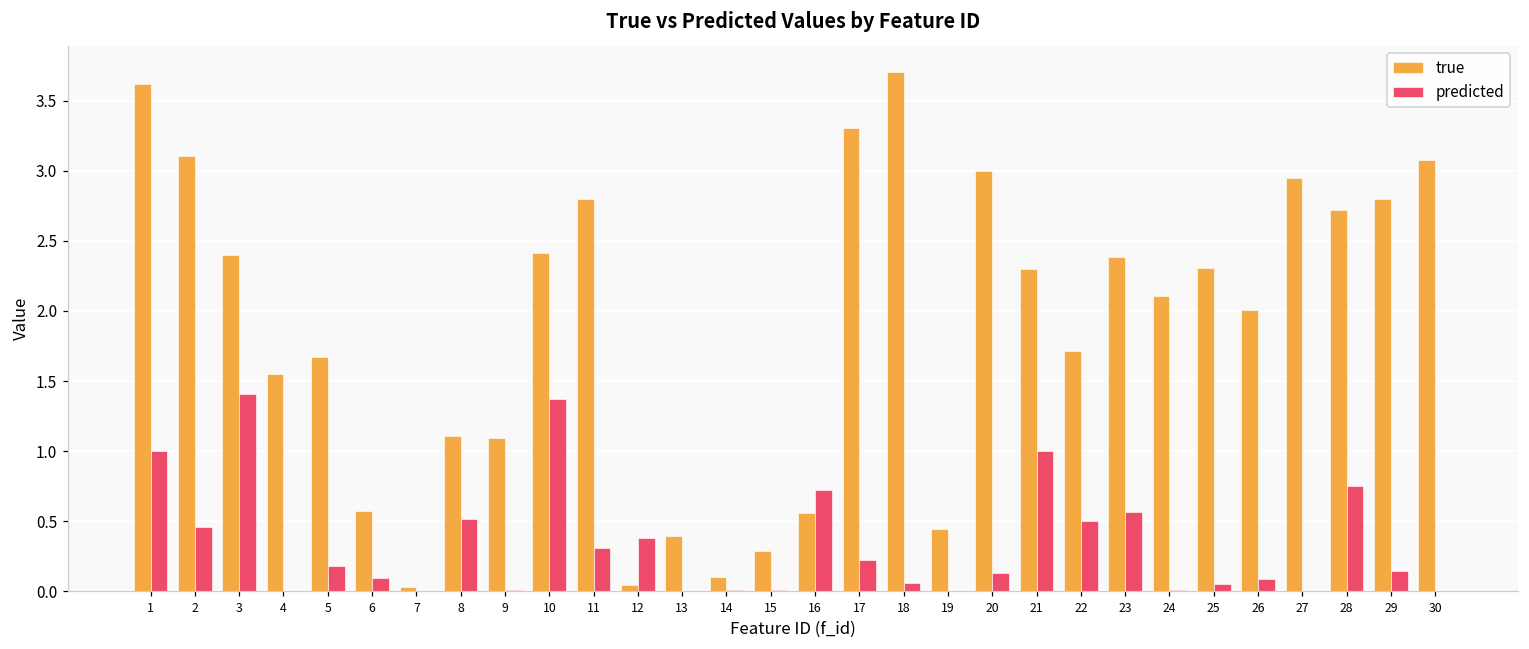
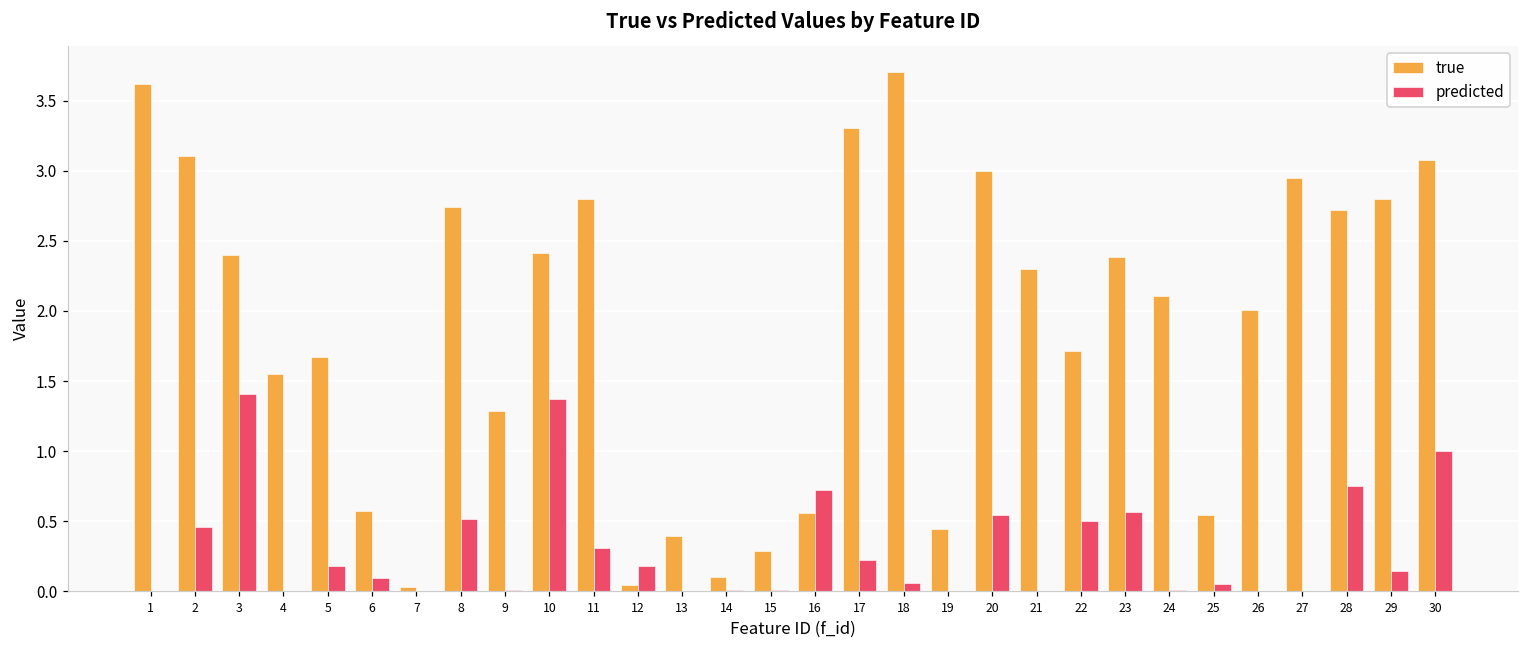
  {
    "true": {
      "1": 3.62,
      "2": 3.11,
      "3": 2.40,
      "4": 1.55,
      "5": 1.67,
      "6": 0.57,
      "7": 0.03,
-     "8": 1.11,
-     "9": 1.10,
+     "8": 2.74,
+     "9": 1.29,
      "10": 2.42,
      "11": 2.80,
      "12": 0.05,
      "13": 0.40,
      "14": 0.10,
      "15": 0.29,
      "16": 0.56,
      "17": 3.31,
      "18": 3.71,
      "19": 0.44,
      "20": 3.00,
      "21": 2.30,
      "22": 1.71,
      "23": 2.38,
      "24": 2.11,
-     "25": 2.31,
+     "25": 0.54,
      "26": 2.01,
      "27": 2.95,
      "28": 2.72,
      "29": 2.80,
      "30": 3.08
    },
    "predicted": {
-     "1": 1,
+     "1": 0,
      "2": 0.46,
      "3": 1.41,
      "5": 0.18,
      "6": 0.10,
      "8": 0.52,
      "10": 1.37,
      "11": 0.31,
-     "12": 0.38,
+     "12": 0.18,
      "16": 0.72,
      "17": 0.22,
      "18": 0.06,
-     "20": 0.13,
-     "21": 1,
+     "20": 0.55,
+     "21": 0,
      "22": 0.50,
      "23": 0.56,
      "25": 0.06,
-     "26": 0.09,
+     "26": 0.01,
      "28": 0.75,
      "29": 0.15,
-     "30": 0
+     "30": 1
    }
  }
